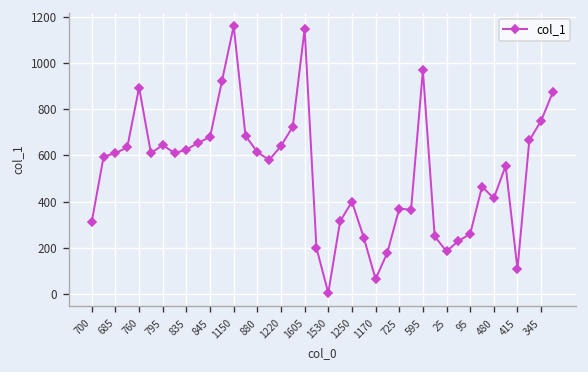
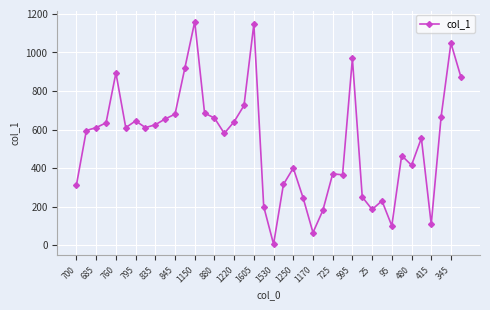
  {
    "700": 310,
    "685": 610,
    "760": 890,
    "795": 650,
    "835": 630,
    "845": 680,
    "1150": 1160,
-   "880": 620,
+   "880": 660,
    "1220": 640,
    "1605": 1150,
    "1530": 10,
    "1250": 400,
    "1170": 70,
    "725": 370,
    "595": 970,
-   "95": 260,
+   "95": 100,
    "480": 420,
    "415": 110,
-   "345": 750
+   "345": 1050
  }
